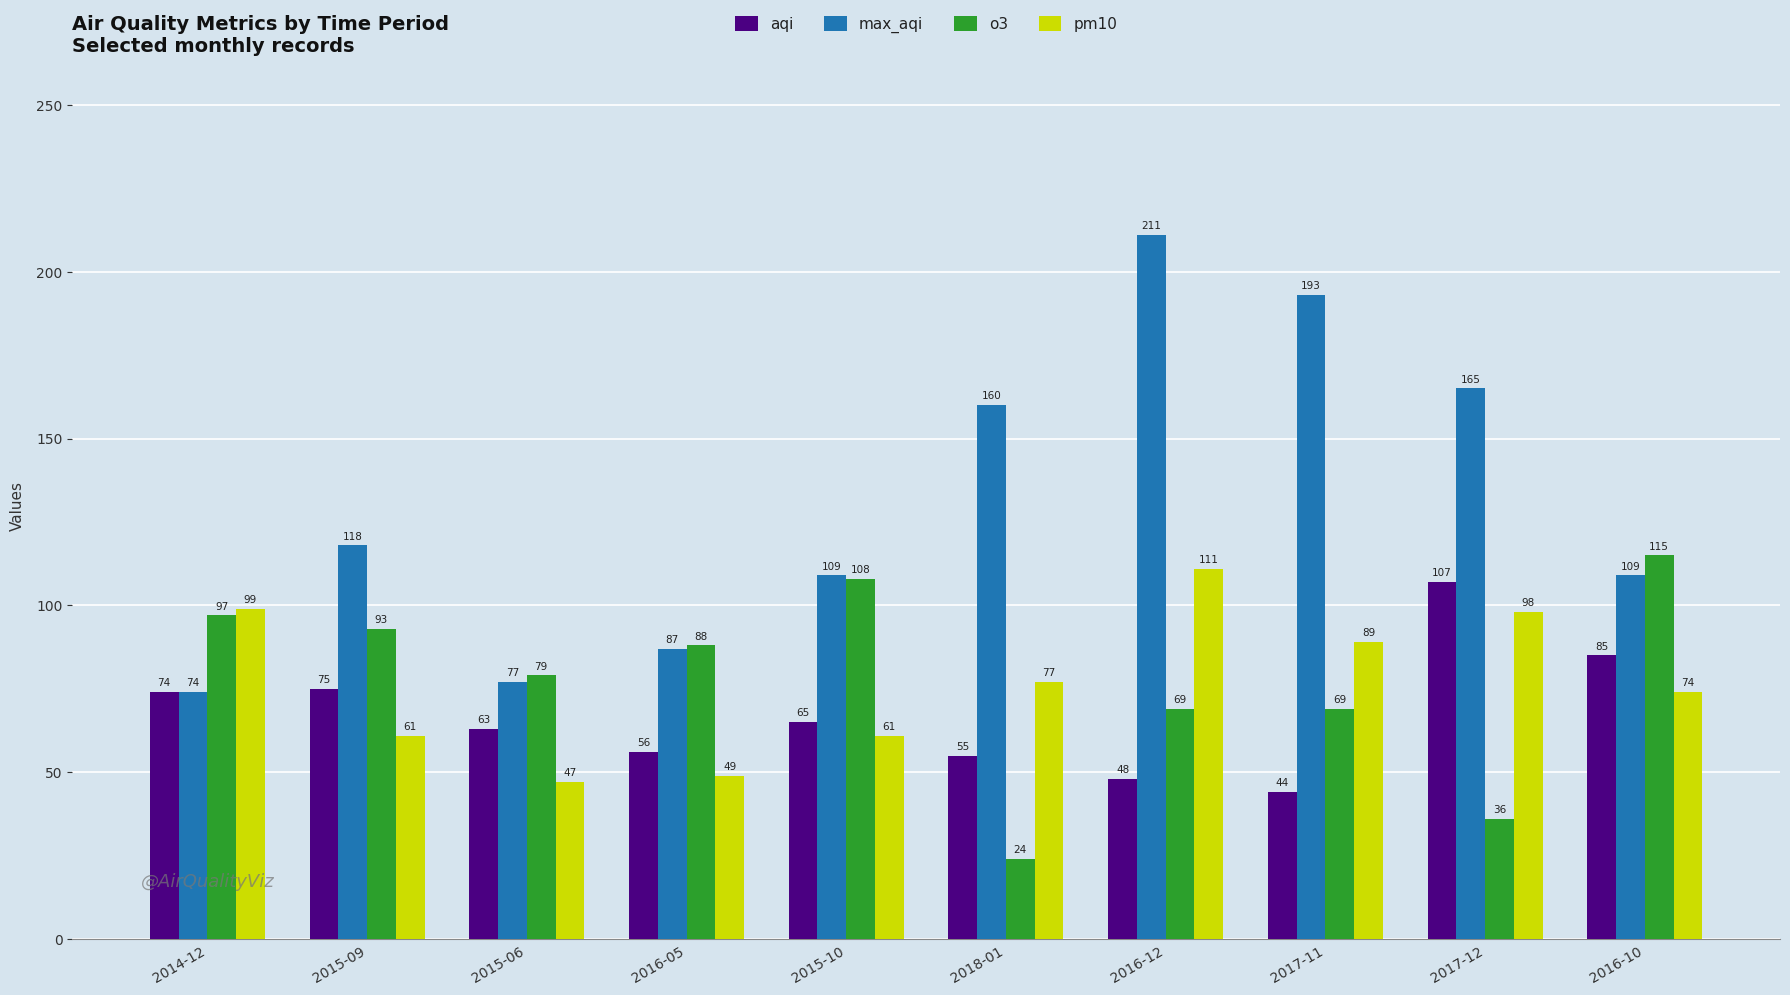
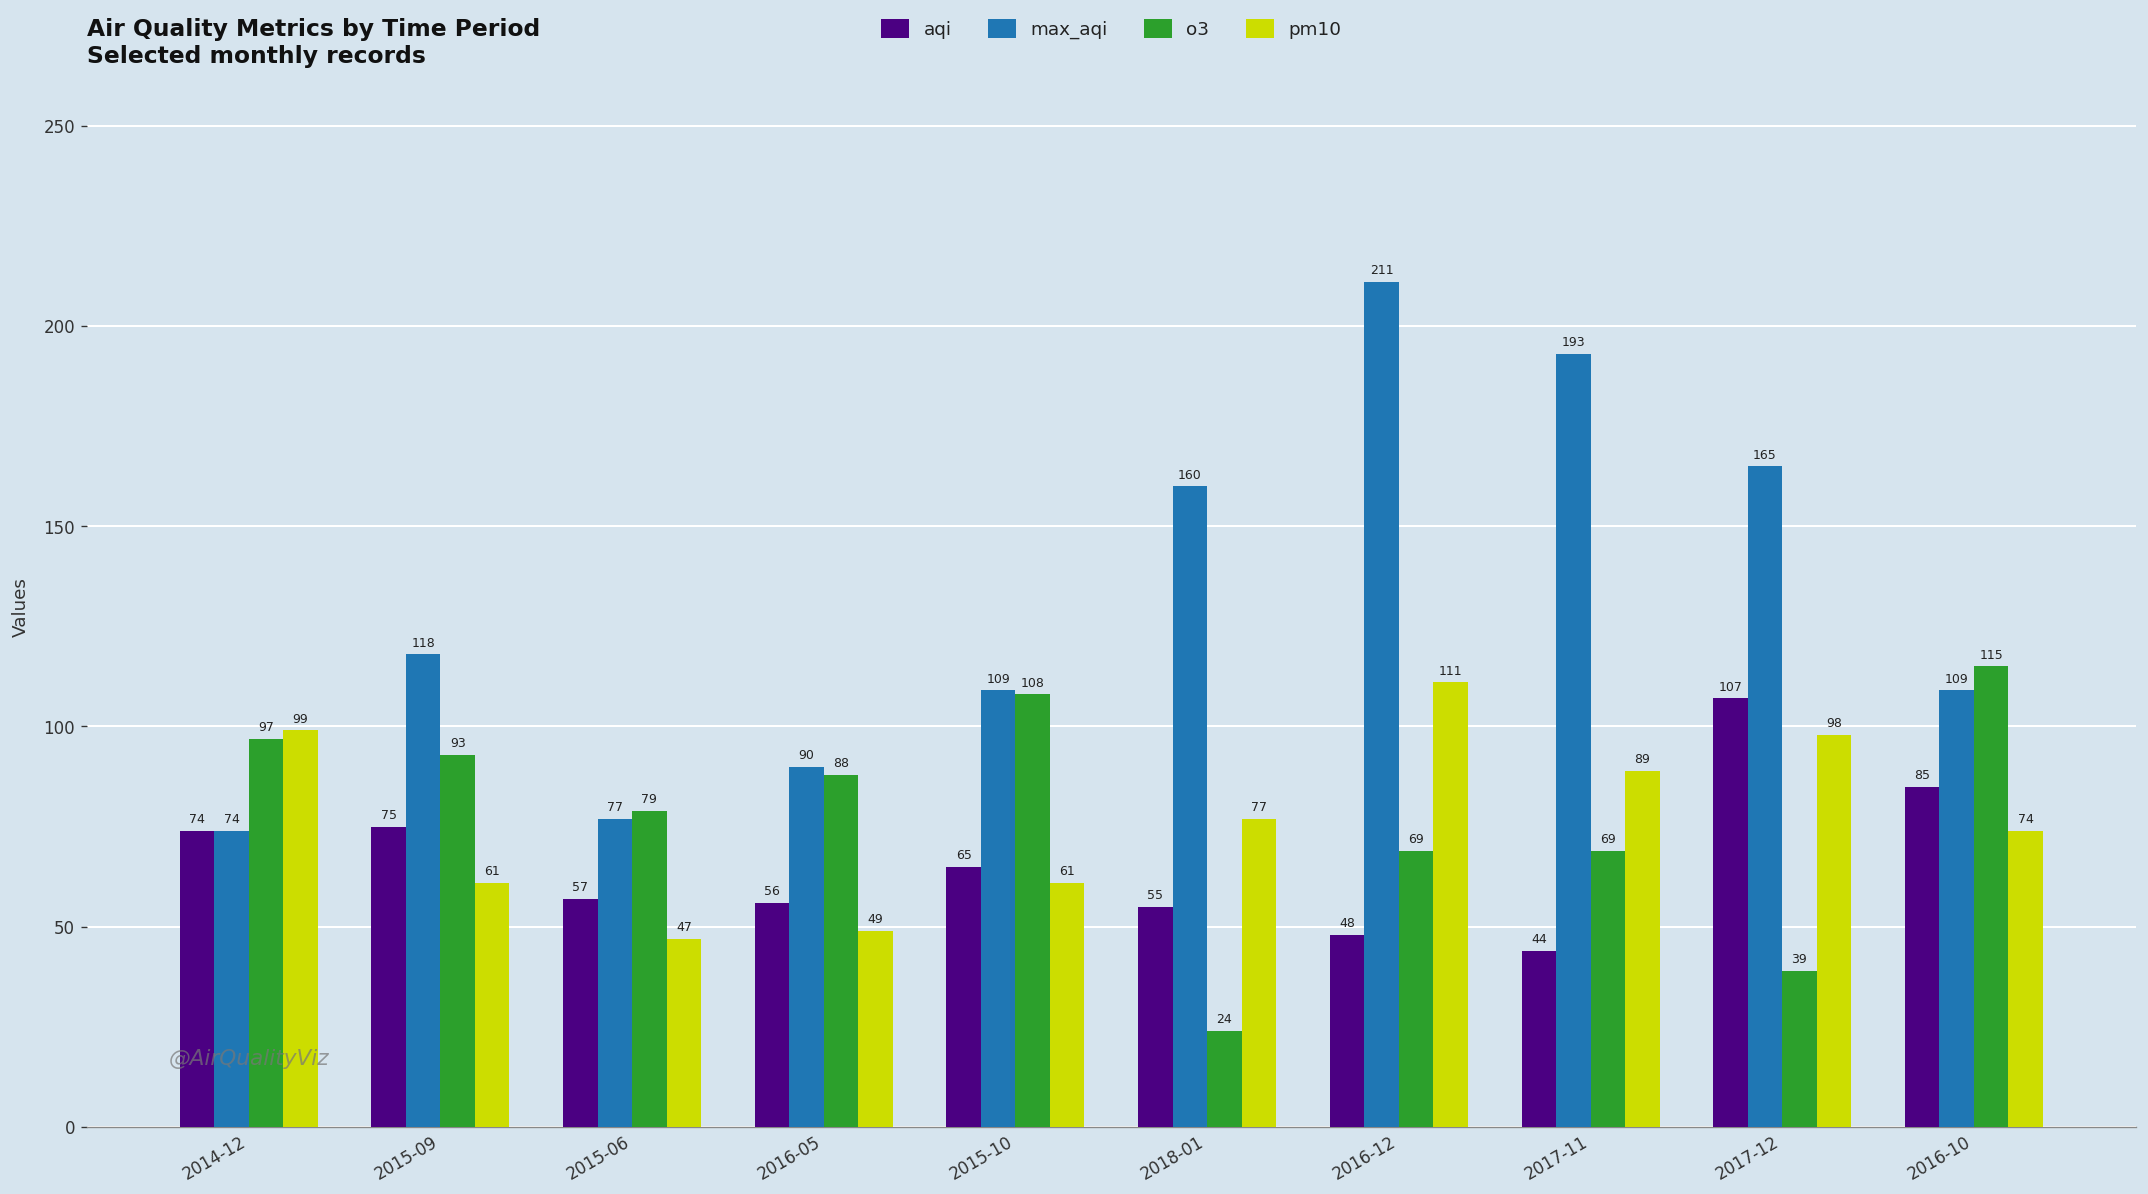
  {
    "aqi": {
      "2014-12": 74,
      "2015-09": 75,
-     "2015-06": 63,
+     "2015-06": 57,
      "2016-05": 56,
      "2015-10": 65,
      "2018-01": 55,
      "2016-12": 48,
      "2017-11": 44,
      "2017-12": 107,
      "2016-10": 85
    },
    "max_aqi": {
      "2014-12": 74,
      "2015-09": 118,
      "2015-06": 77,
-     "2016-05": 87,
+     "2016-05": 90,
      "2015-10": 109,
      "2018-01": 160,
      "2016-12": 211,
      "2017-11": 193,
      "2017-12": 165,
      "2016-10": 109
    },
    "o3": {
      "2014-12": 97,
      "2015-09": 93,
      "2015-06": 79,
      "2016-05": 88,
      "2015-10": 108,
      "2018-01": 24,
      "2016-12": 69,
      "2017-11": 69,
-     "2017-12": 36,
+     "2017-12": 39,
      "2016-10": 115
    },
    "pm10": {
      "2014-12": 99,
      "2015-09": 61,
      "2015-06": 47,
      "2016-05": 49,
      "2015-10": 61,
      "2018-01": 77,
      "2016-12": 111,
      "2017-11": 89,
      "2017-12": 98,
      "2016-10": 74
    }
  }
